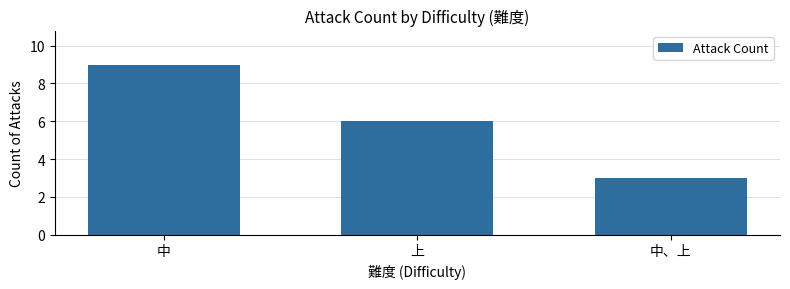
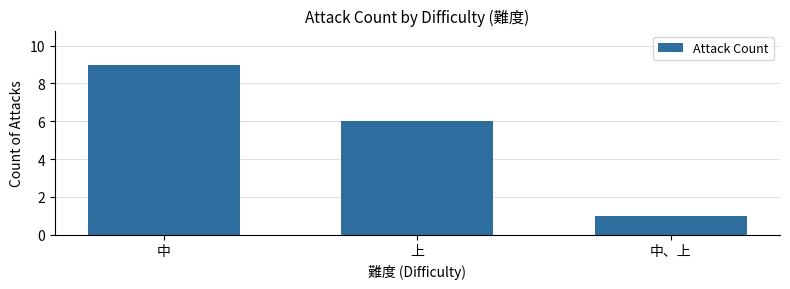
  {
    "中": 9,
    "上": 6,
-   "中、上": 3
+   "中、上": 1
  }
